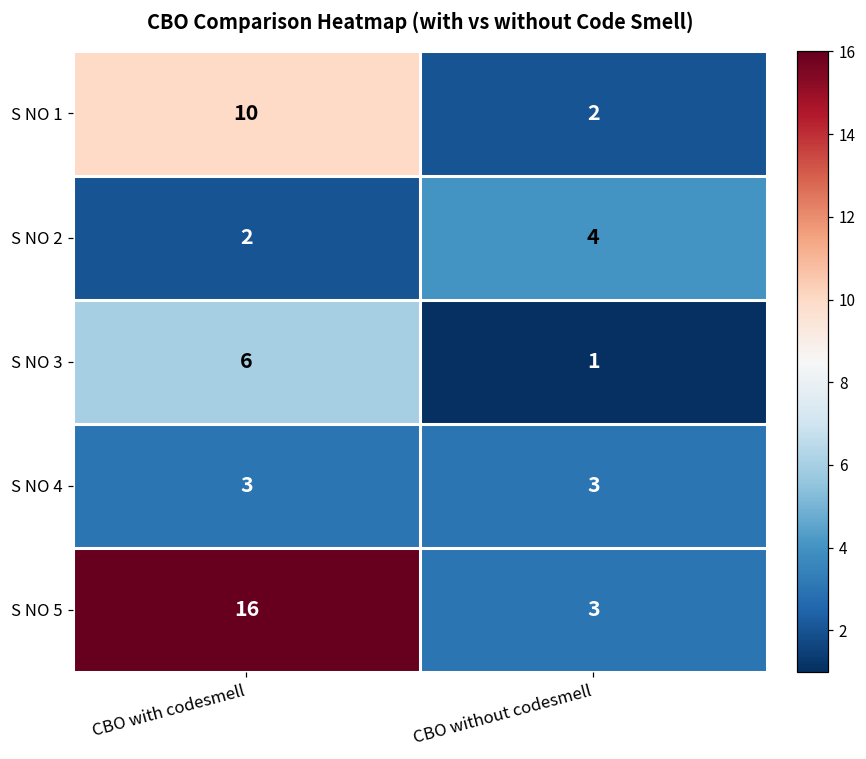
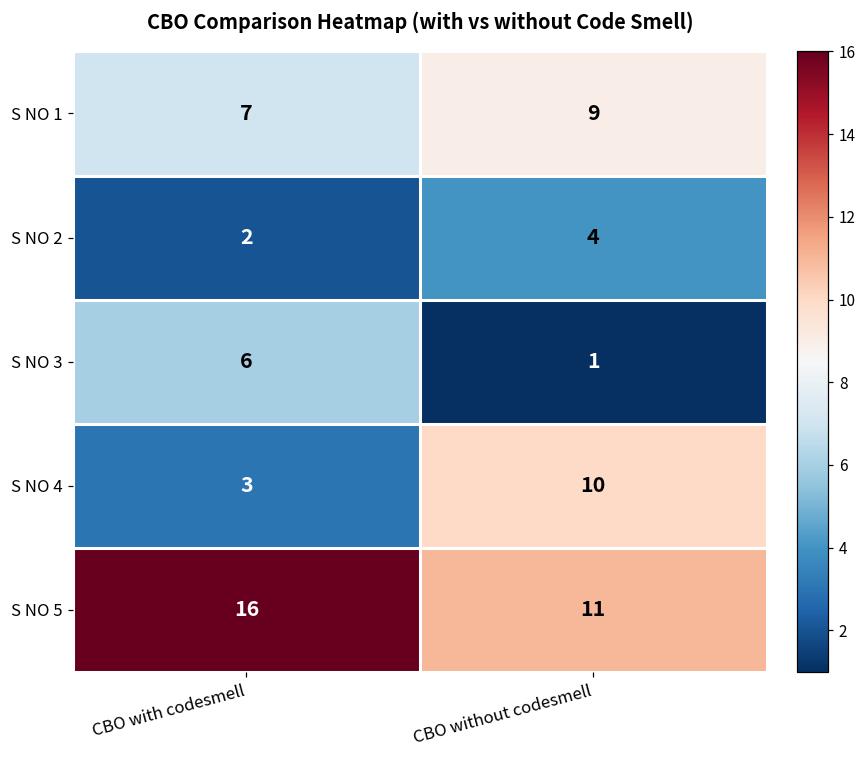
  {
    "S NO 1": {
-     "CBO with codesmell": 10,
-     "CBO without codesmell": 2
+     "CBO with codesmell": 7,
+     "CBO without codesmell": 9
    },
    "S NO 2": {
      "CBO with codesmell": 2,
      "CBO without codesmell": 4
    },
    "S NO 3": {
      "CBO with codesmell": 6,
      "CBO without codesmell": 1
    },
    "S NO 4": {
      "CBO with codesmell": 3,
-     "CBO without codesmell": 3
+     "CBO without codesmell": 10
    },
    "S NO 5": {
      "CBO with codesmell": 16,
-     "CBO without codesmell": 3
+     "CBO without codesmell": 11
    }
  }
